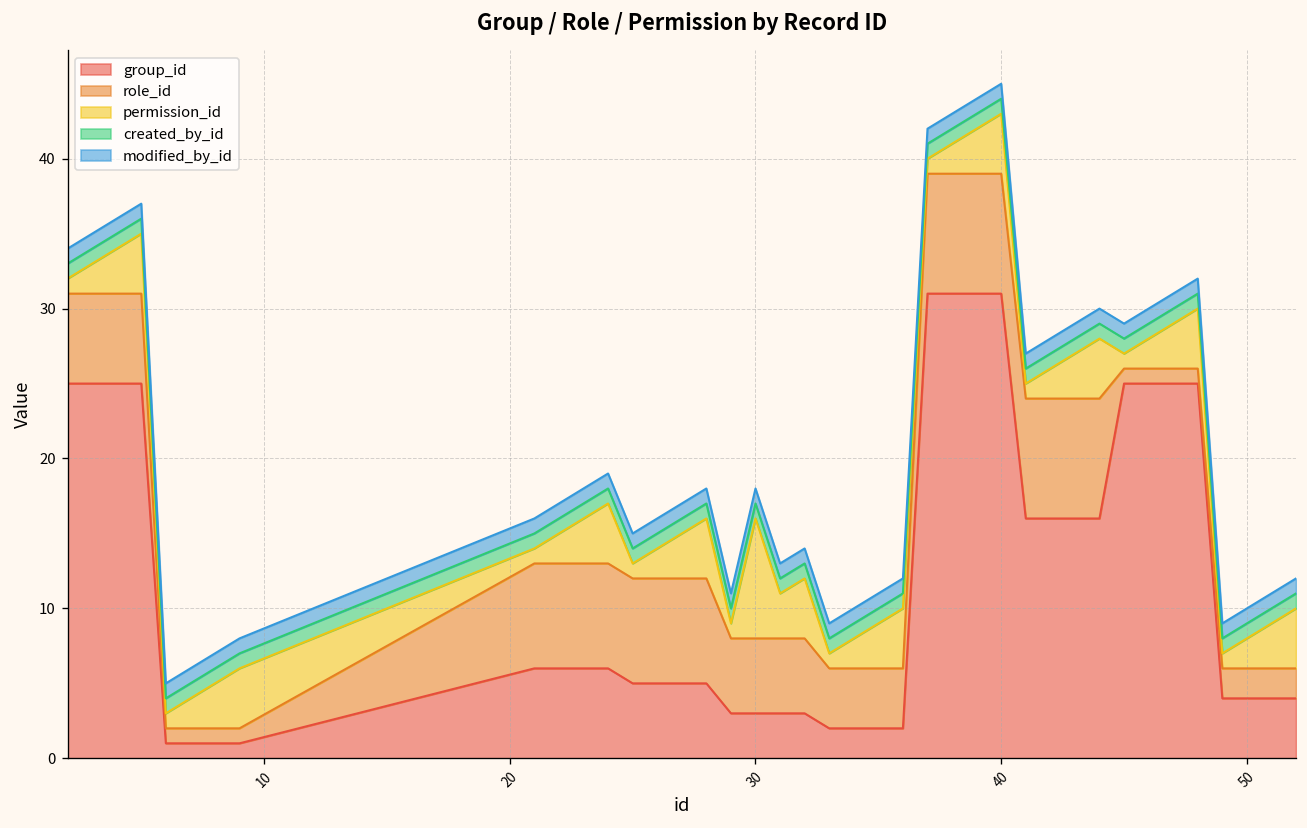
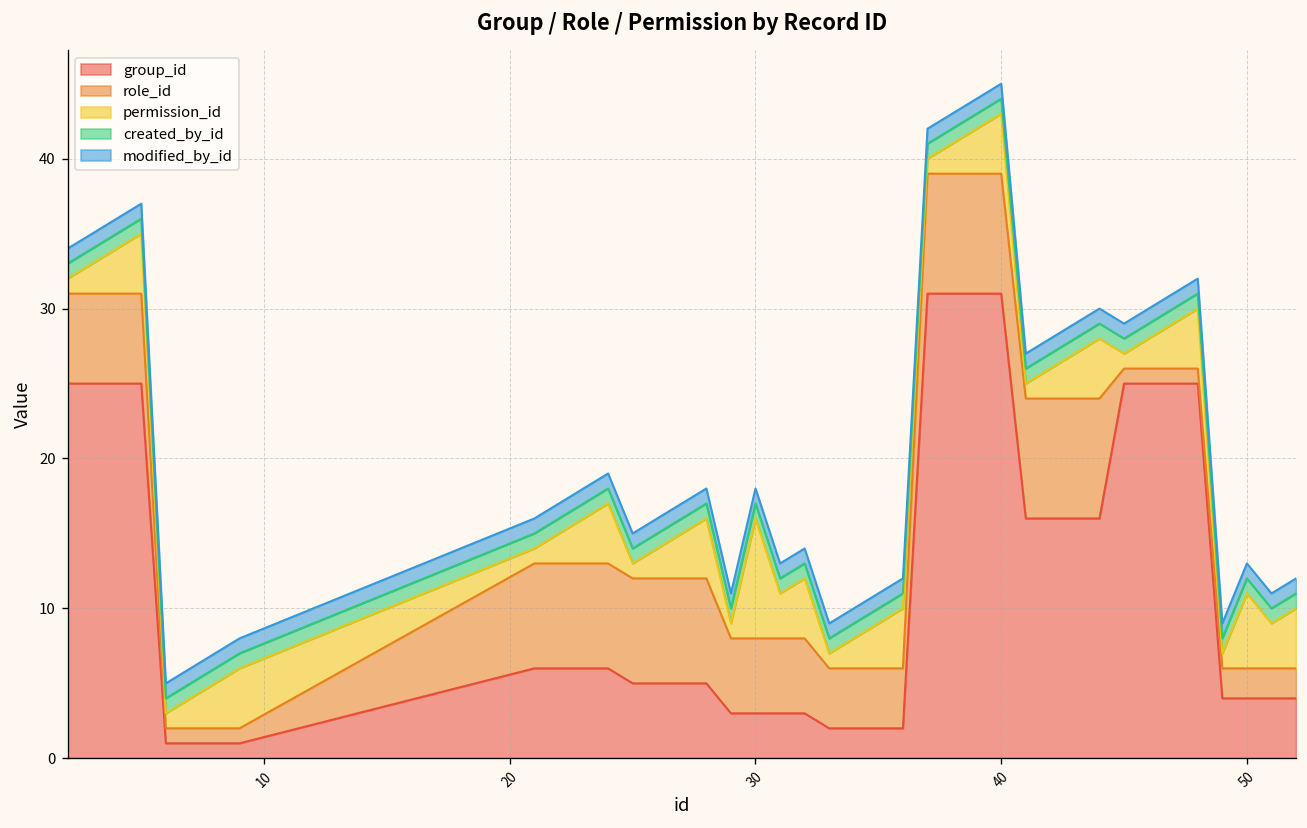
  {
    "permission_id": {
      "30": 8,
      "40": 4,
-     "50": 2
+     "50": 5
    },
    "created_by_id": {
      "30": 1,
      "40": 1,
      "50": 1
    },
    "modified_by_id": {
      "30": 1,
      "40": 1,
      "50": 1
    }
  }
